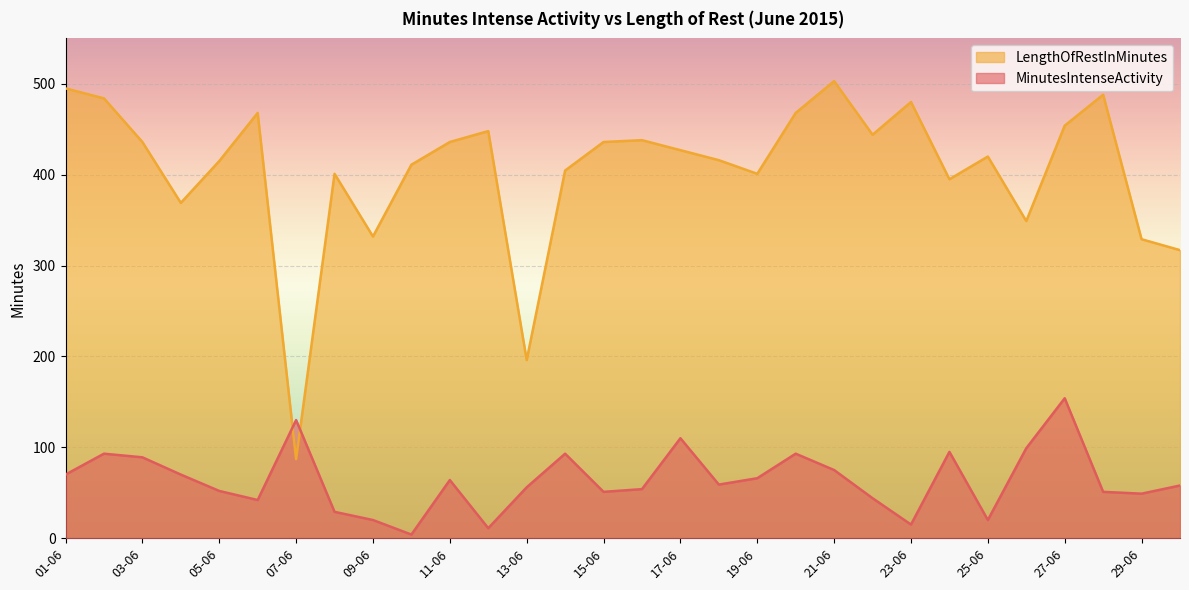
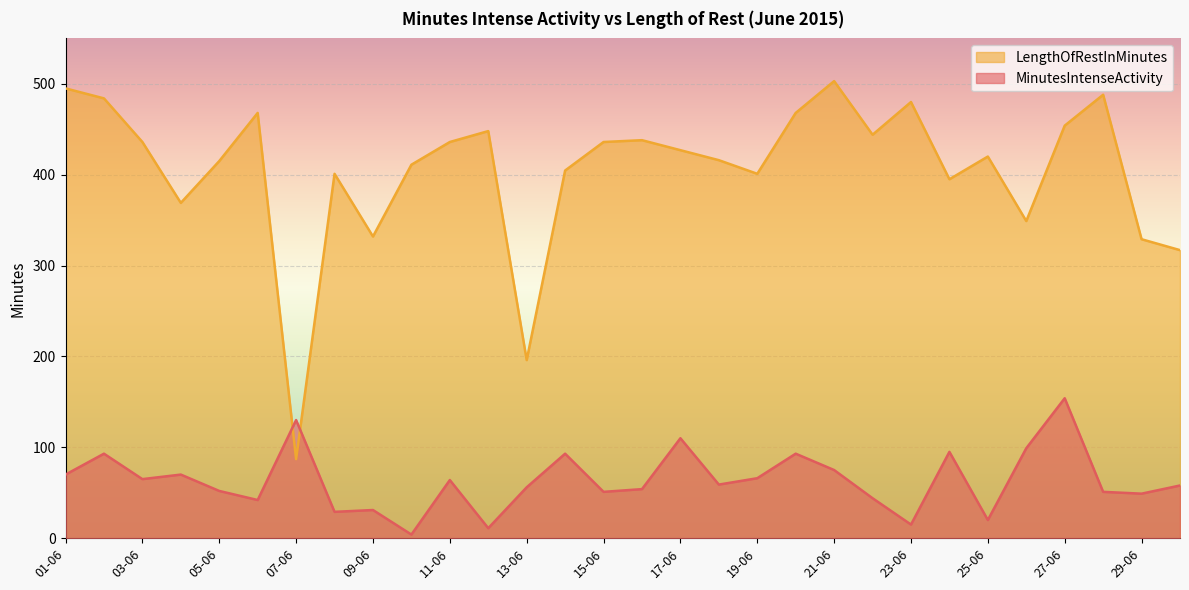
  {
    "LengthOfRestInMinutes": {
      "01-06": 500,
      "03-06": 440,
      "05-06": 420,
      "07-06": 90,
      "09-06": 330,
      "11-06": 440,
      "13-06": 200,
      "15-06": 440,
      "17-06": 430,
      "19-06": 400,
      "21-06": 500,
      "23-06": 480,
      "25-06": 420,
      "27-06": 450,
      "29-06": 330
    },
    "MinutesIntenseActivity": {
      "01-06": 70,
-     "03-06": 90,
+     "03-06": 70,
      "05-06": 50,
      "07-06": 130,
-     "09-06": 20,
+     "09-06": 30,
      "11-06": 60,
      "13-06": 60,
      "15-06": 50,
      "17-06": 110,
      "19-06": 70,
      "21-06": 80,
      "23-06": 20,
      "25-06": 20,
      "27-06": 150,
      "29-06": 50
    }
  }
